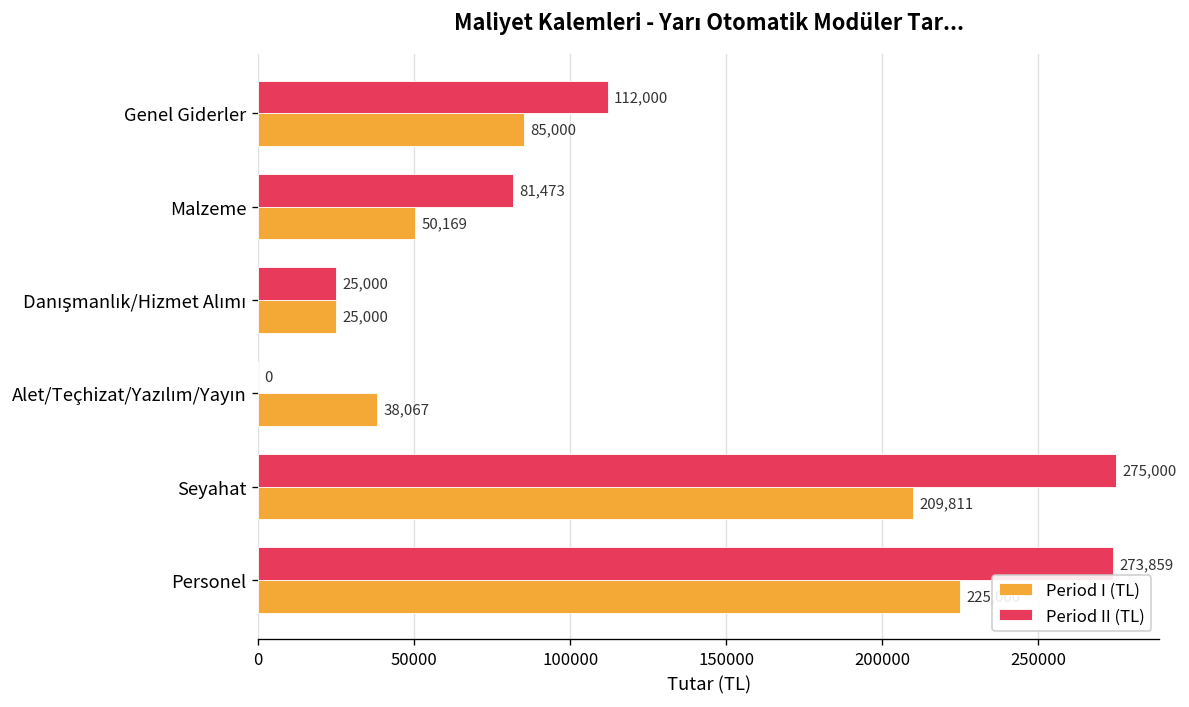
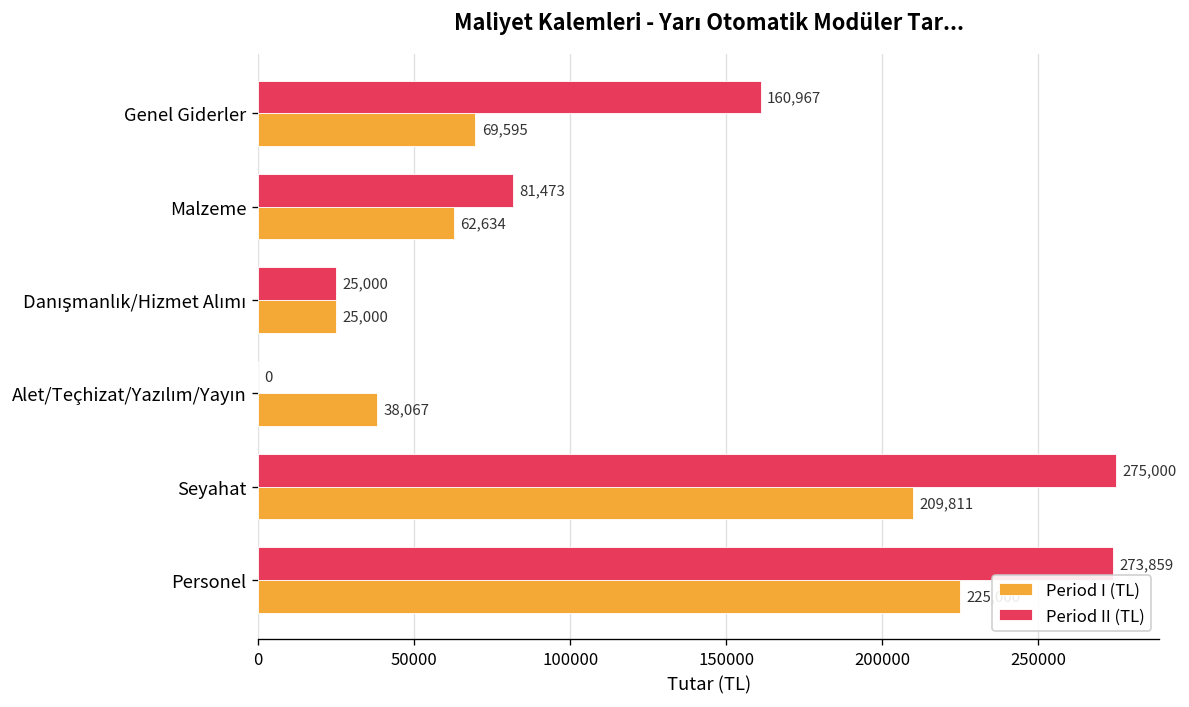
  {
    "Period I (TL)": {
-     "Genel Giderler": "85,000",
-     "Malzeme": "50,169",
+     "Genel Giderler": "69,595",
+     "Malzeme": "62,634",
      "Danışmanlık/Hizmet Alımı": "25,000",
      "Alet/Teçhizat/Yazılım/Yayın": "38,067",
      "Seyahat": "209,811"
    },
    "Period II (TL)": {
-     "Genel Giderler": "112,000",
+     "Genel Giderler": "160,967",
      "Malzeme": "81,473",
      "Danışmanlık/Hizmet Alımı": "25,000",
      "Alet/Teçhizat/Yazılım/Yayın": "0",
      "Seyahat": "275,000",
      "Personel": "273,859"
    }
  }
